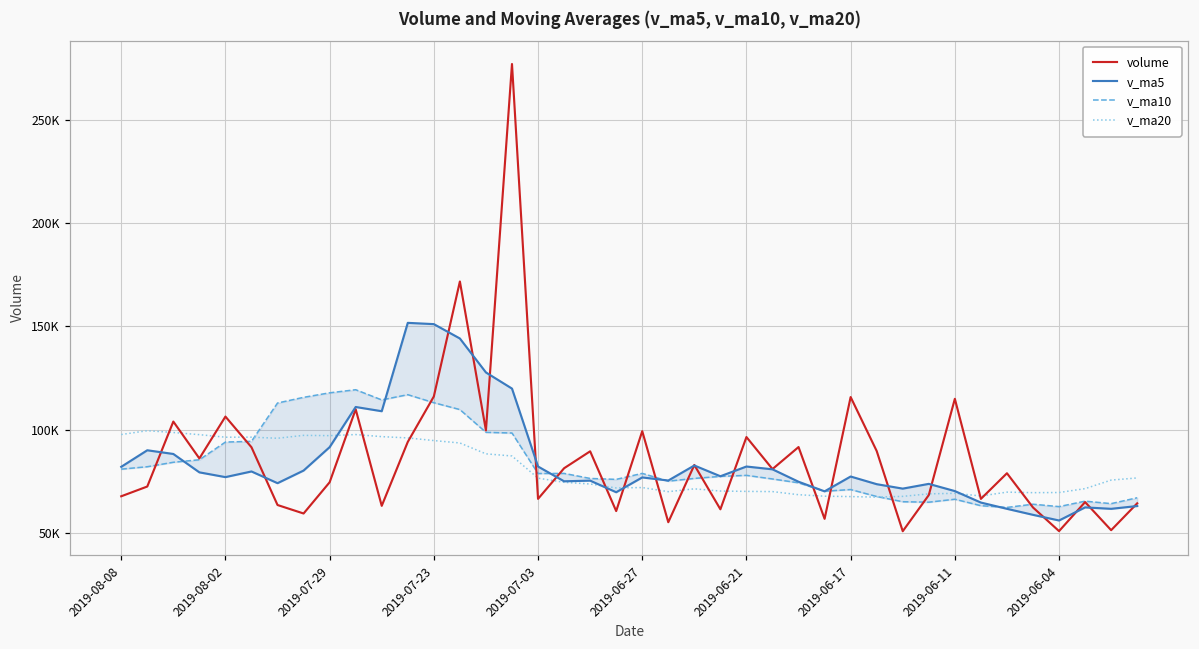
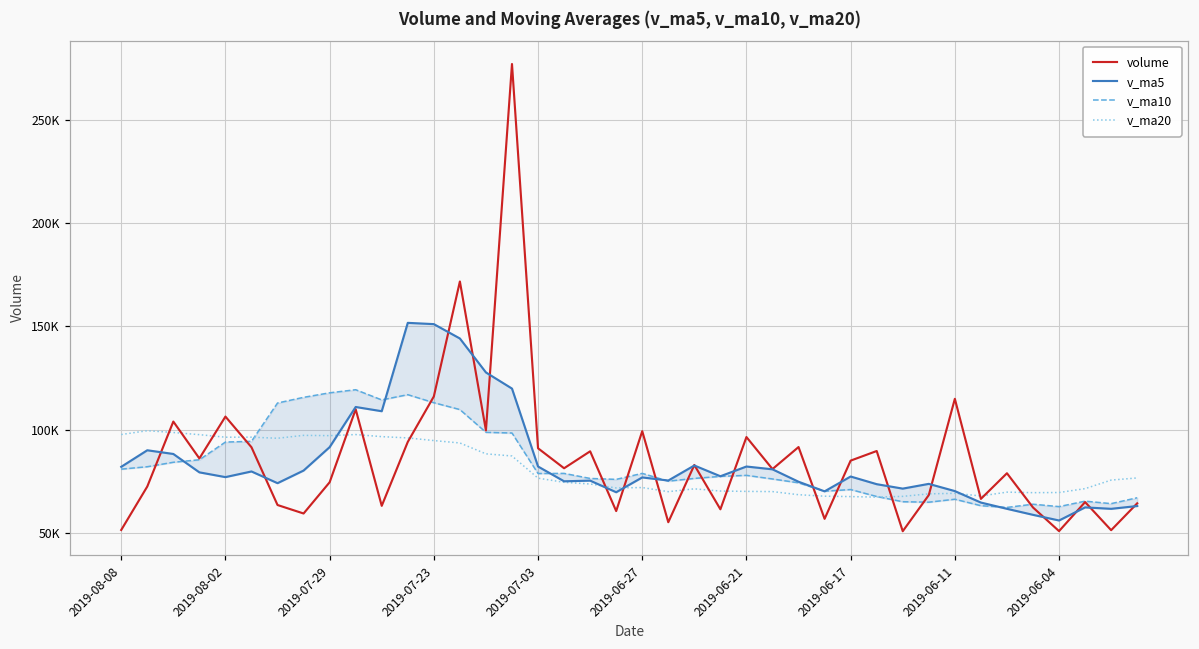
  {
    "volume": {
-     "2019-08-08": 68000,
+     "2019-08-08": 51000,
      "2019-08-02": 106000,
      "2019-07-29": 74000,
      "2019-07-23": 116000,
-     "2019-07-03": 66000,
+     "2019-07-03": 91000,
      "2019-06-27": 99000,
      "2019-06-21": 96000,
-     "2019-06-17": 116000,
+     "2019-06-17": 85000,
      "2019-06-11": 115000,
      "2019-06-04": 51000
    }
  }
